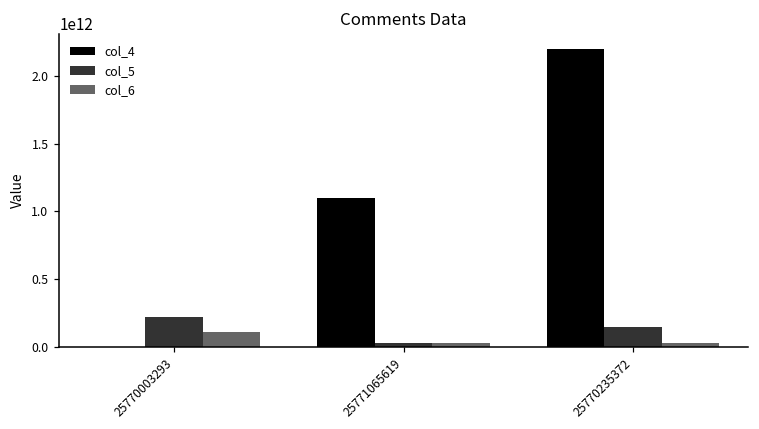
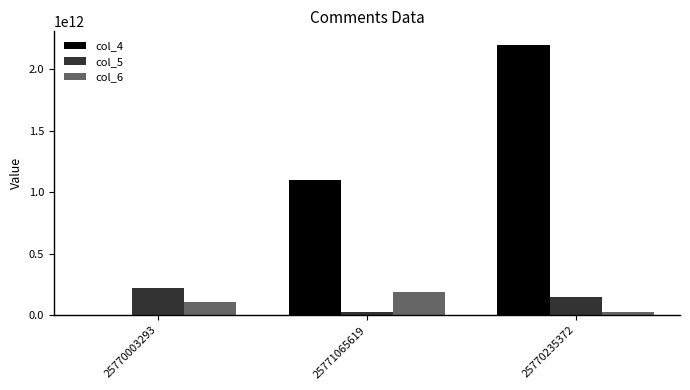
  {
    "col_4": {
      "25771065619": 1100000000000,
      "25770235372": 2200000000000
    },
    "col_5": {
      "25770003293": 220000000000,
      "25771065619": 30000000000,
      "25770235372": 150000000000
    },
    "col_6": {
      "25770003293": 110000000000,
-     "25771065619": 30000000000,
+     "25771065619": 190000000000,
      "25770235372": 30000000000
    }
  }
